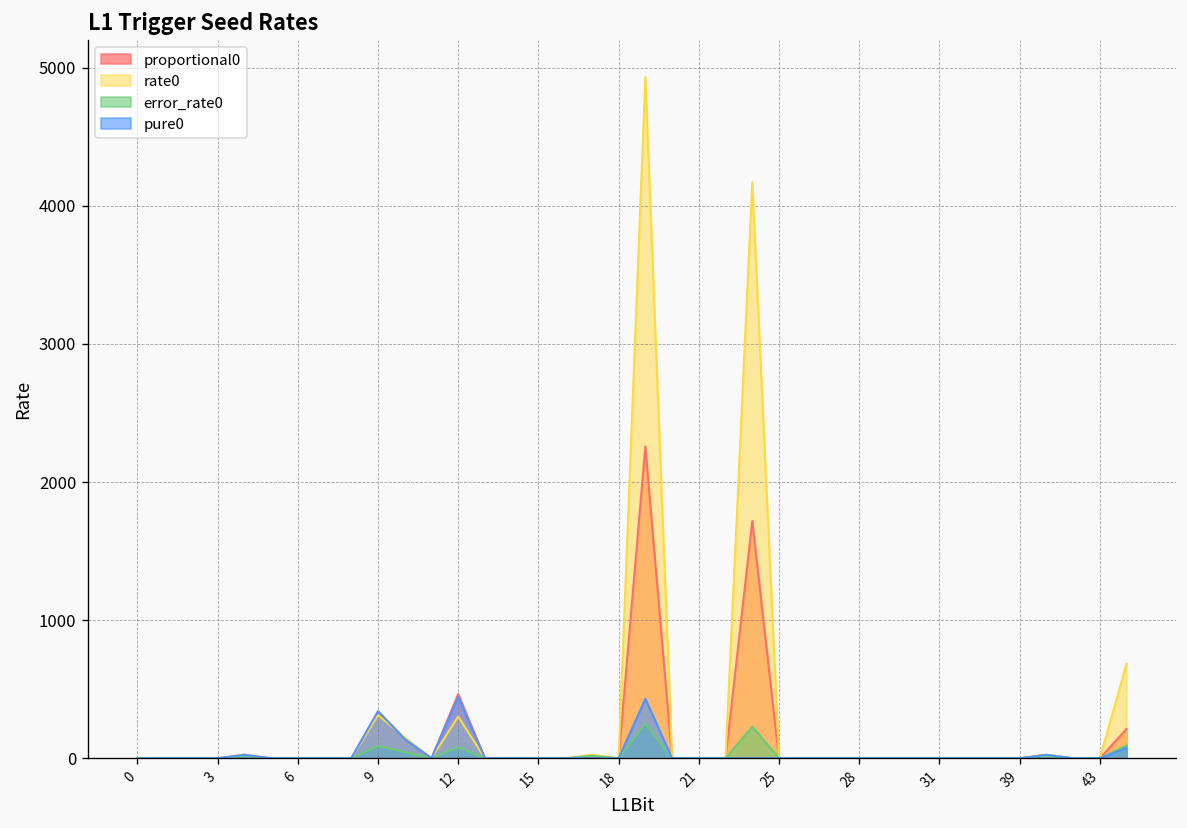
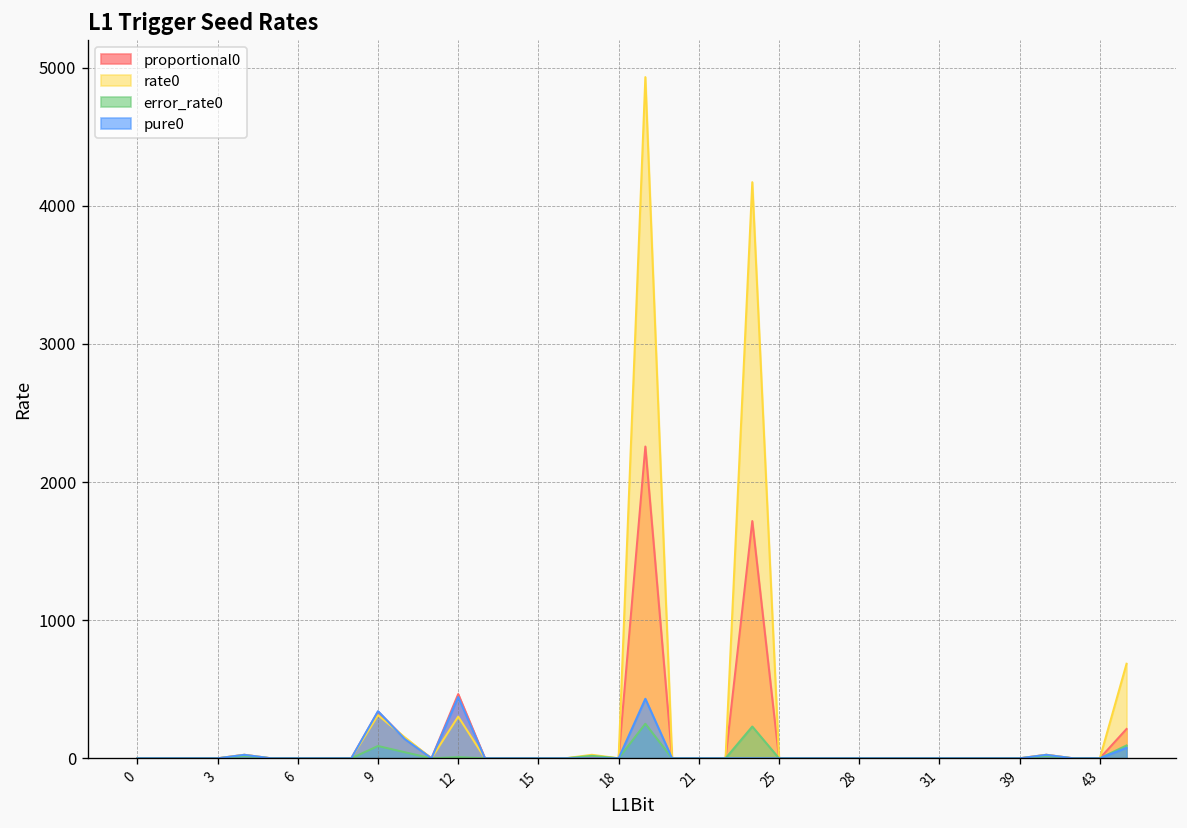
  {
    "rate0": {
      "9": 310,
      "12": 300
    },
    "error_rate0": {
      "9": 90,
-     "12": 80
+     "12": 10
    }
  }
